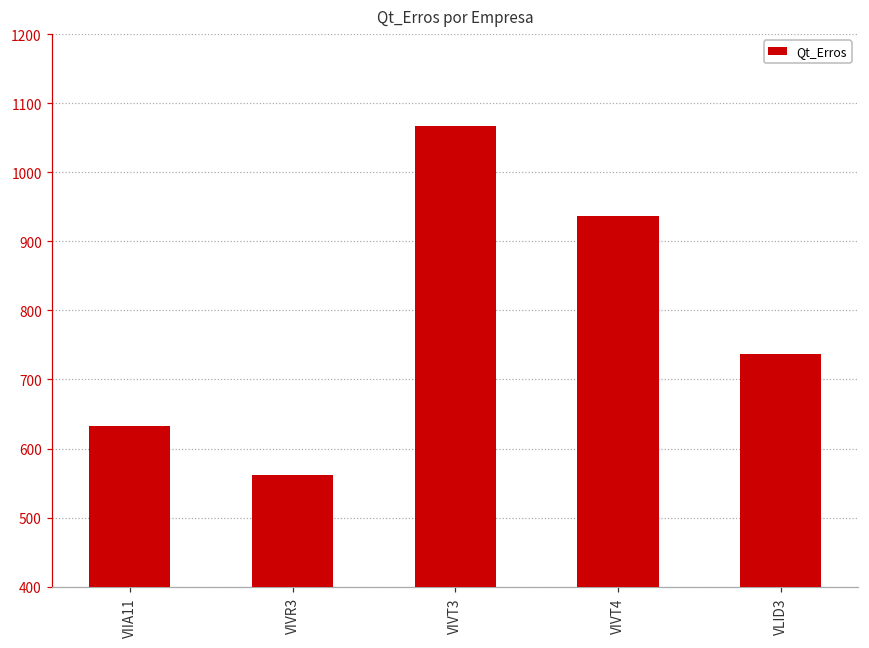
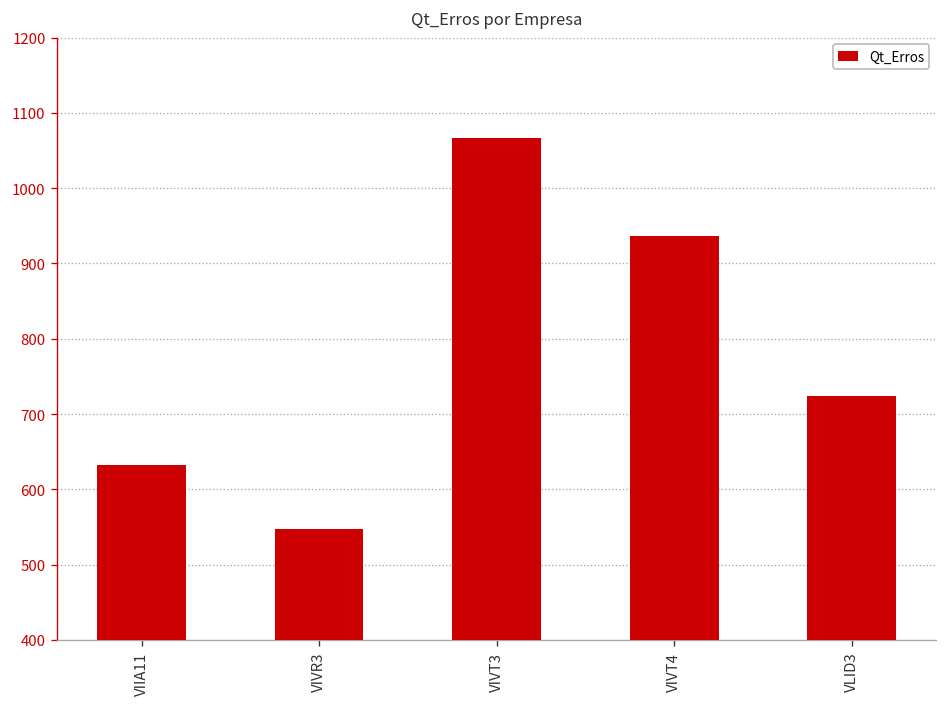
  {
    "VIIA11": 630,
-   "VIVR3": 560,
+   "VIVR3": 550,
    "VIVT3": 1070,
    "VIVT4": 940,
-   "VLID3": 740
+   "VLID3": 720
  }
